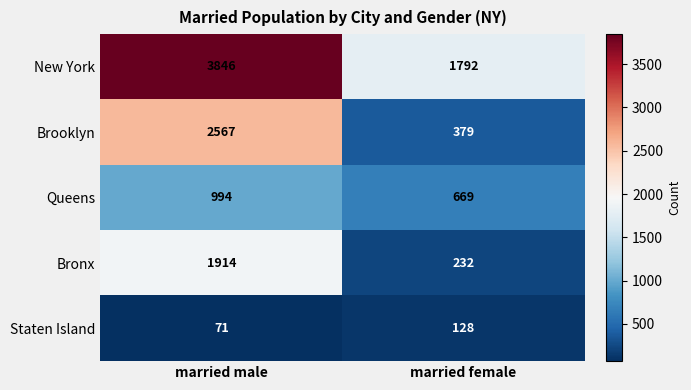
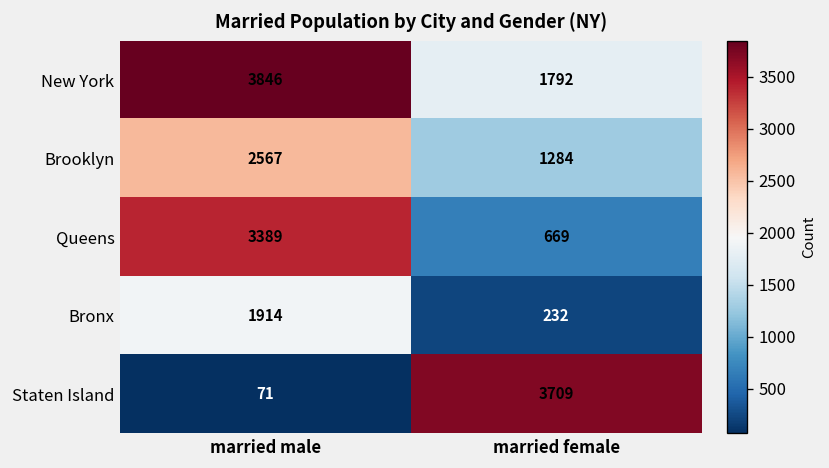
  {
    "New York": {
      "married male": 3846,
      "married female": 1792
    },
    "Brooklyn": {
      "married male": 2567,
-     "married female": 379
+     "married female": 1284
    },
    "Queens": {
-     "married male": 994,
+     "married male": 3389,
      "married female": 669
    },
    "Bronx": {
      "married male": 1914,
      "married female": 232
    },
    "Staten Island": {
      "married male": 71,
-     "married female": 128
+     "married female": 3709
    }
  }
